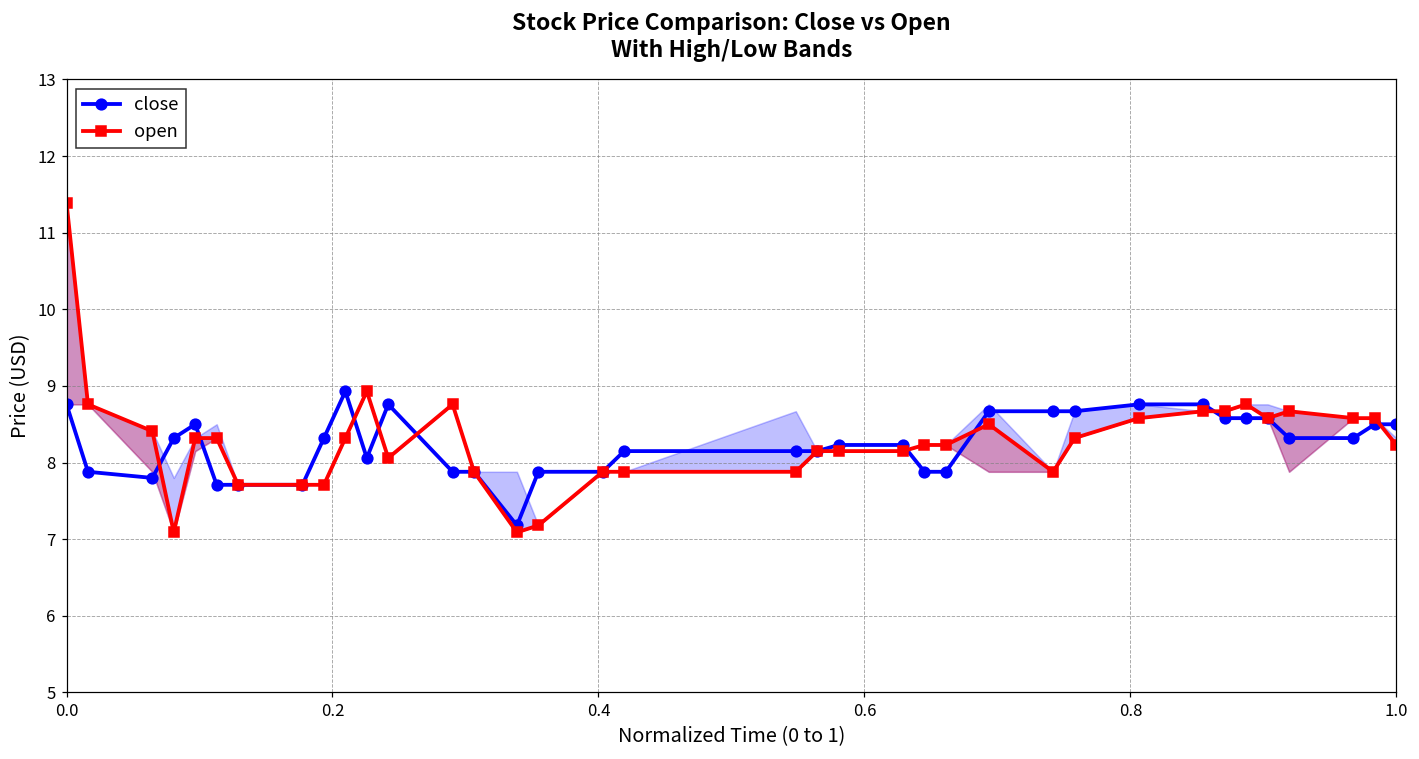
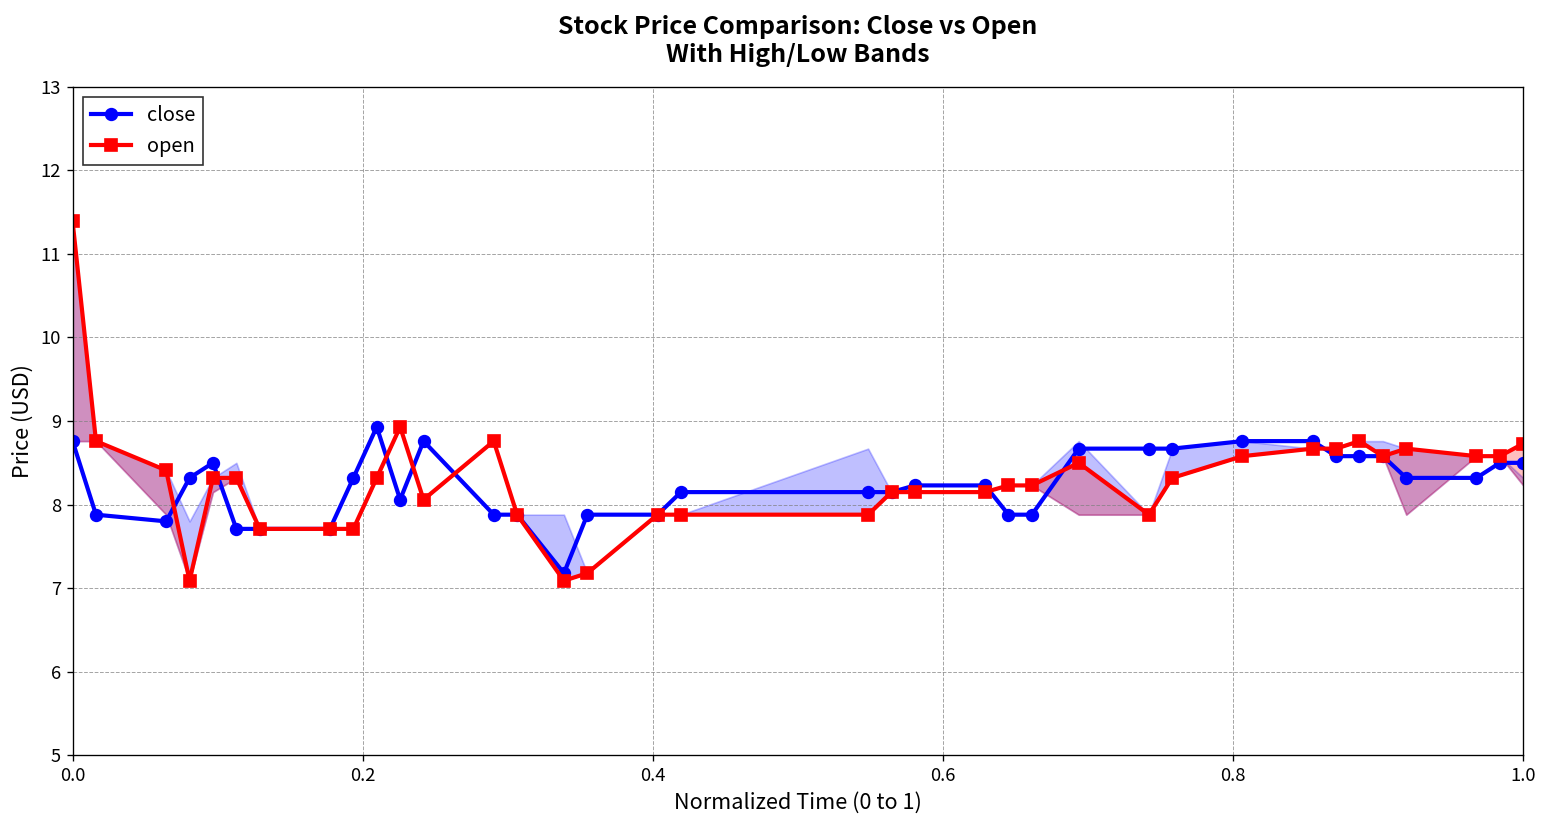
  {
    "open": {
-     "1.0": 8.2
+     "1.0": 8.7
    }
  }
